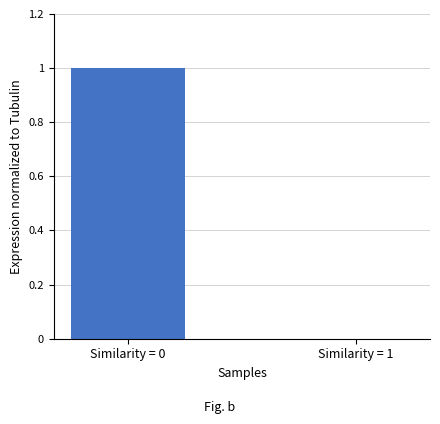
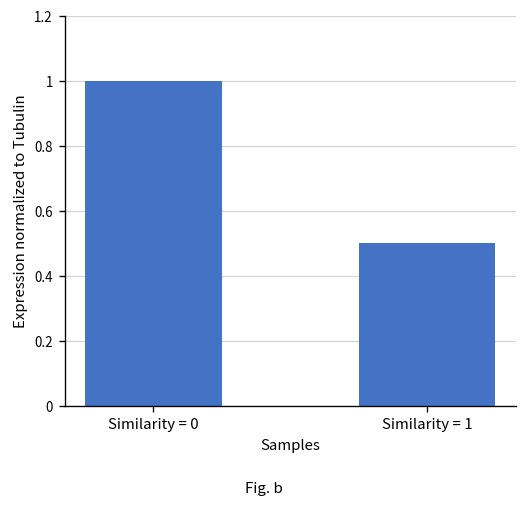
  {
    "Similarity = 0": 1.0,
-   "Similarity = 1": 0.0
+   "Similarity = 1": 0.5
  }
